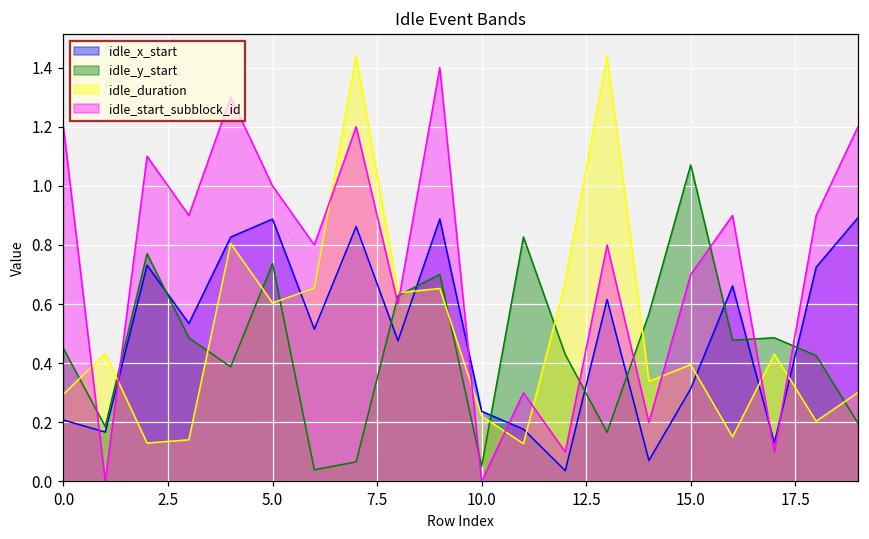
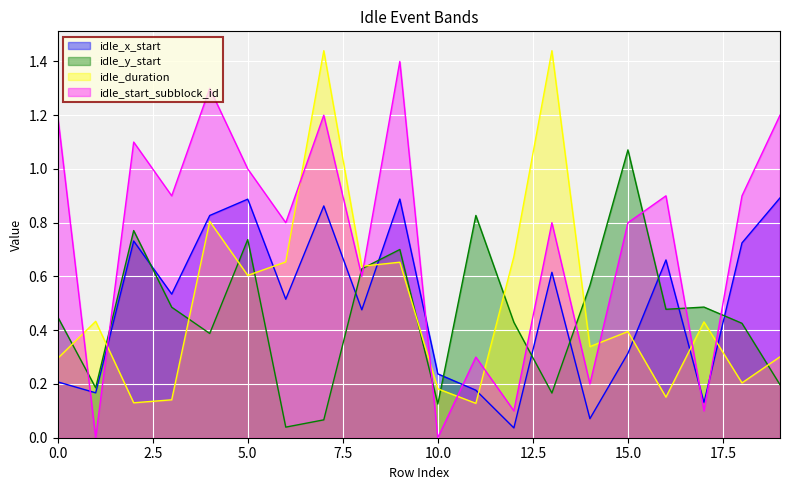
  {
    "idle_x_start": {
      "0.0": 0.21,
      "5.0": 0.89,
      "10.0": 0.24,
      "15.0": 0.31
    },
    "idle_y_start": {
      "0.0": 0.45,
      "5.0": 0.74,
-     "10.0": 0.05,
+     "10.0": 0.13,
      "15.0": 1.07
    },
    "idle_duration": {
      "0.0": 0.30,
      "5.0": 0.60,
-     "10.0": 0.22,
+     "10.0": 0.18,
      "15.0": 0.40
    },
    "idle_start_subblock_id": {
      "0.0": 1.2,
      "5.0": 1.0,
      "10.0": 0.0,
-     "15.0": 0.7
+     "15.0": 0.8
    }
  }
